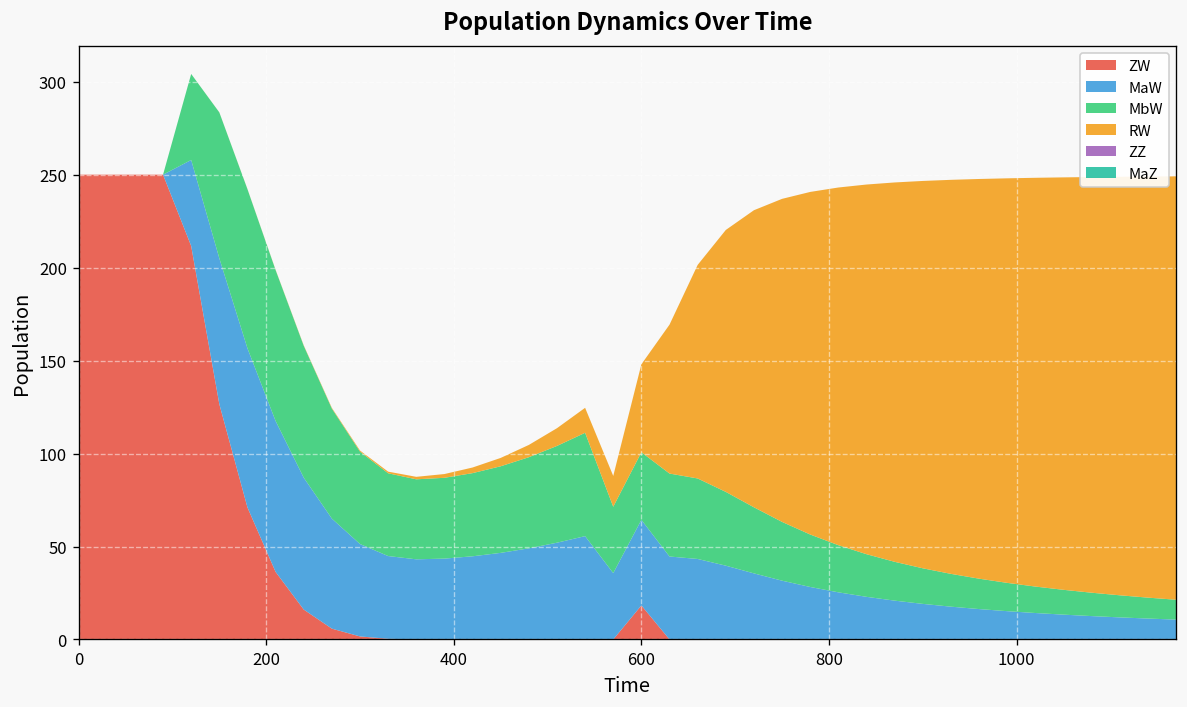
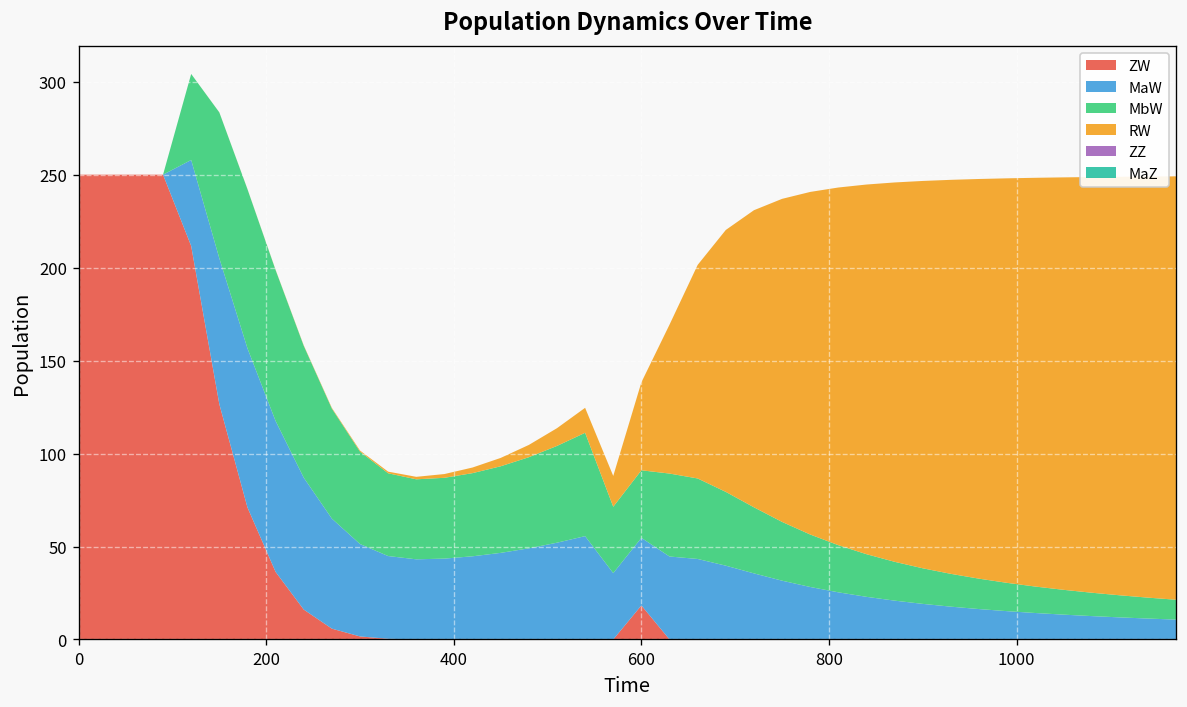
  {
    "ZW": {
      "600": 18
    },
    "MaW": {
-     "600": 46
+     "600": 36
    }
  }
